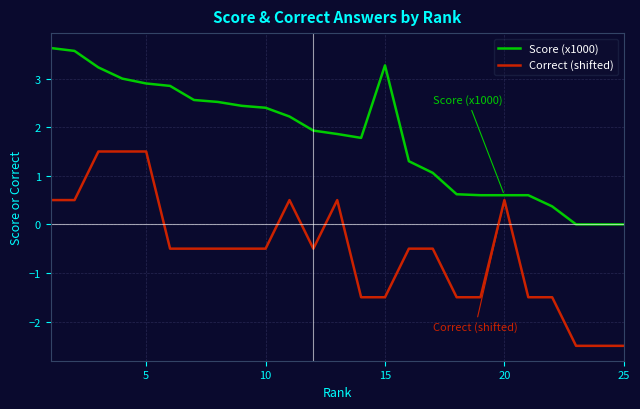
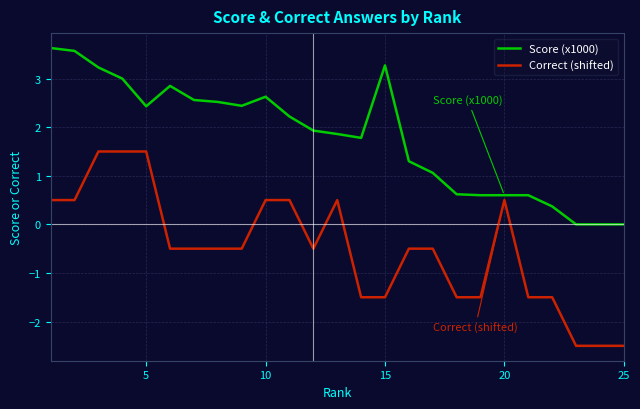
  {
    "Score (x1000)": {
-     "5": 2.9,
-     "10": 2.4,
+     "5": 2.4,
+     "10": 2.6,
      "15": 3.3,
      "20": 0.6,
      "25": 0.0
    },
    "Correct (shifted)": {
      "5": 1.5,
-     "10": -0.5,
+     "10": 0.5,
      "15": -1.5,
      "20": 0.5,
      "25": -2.5
    }
  }
